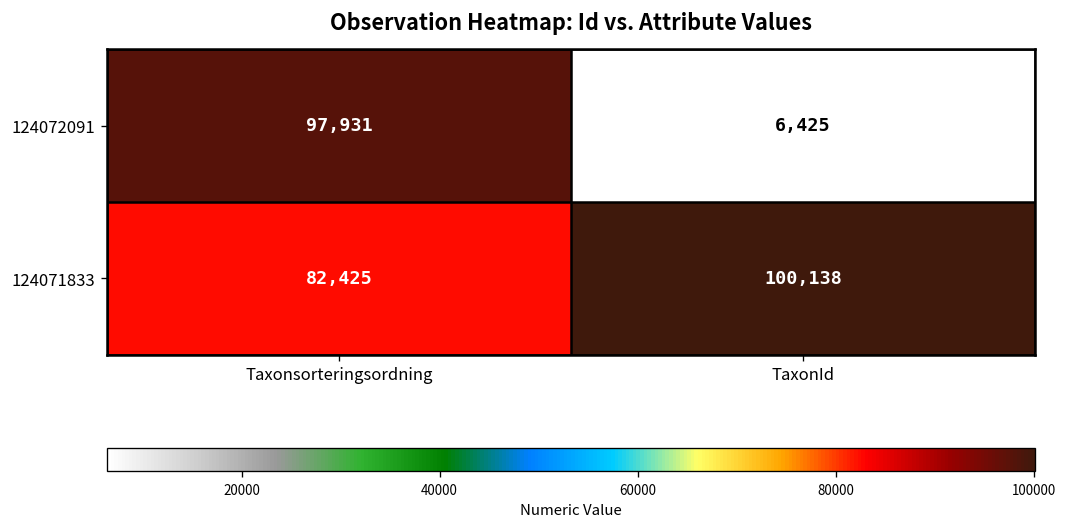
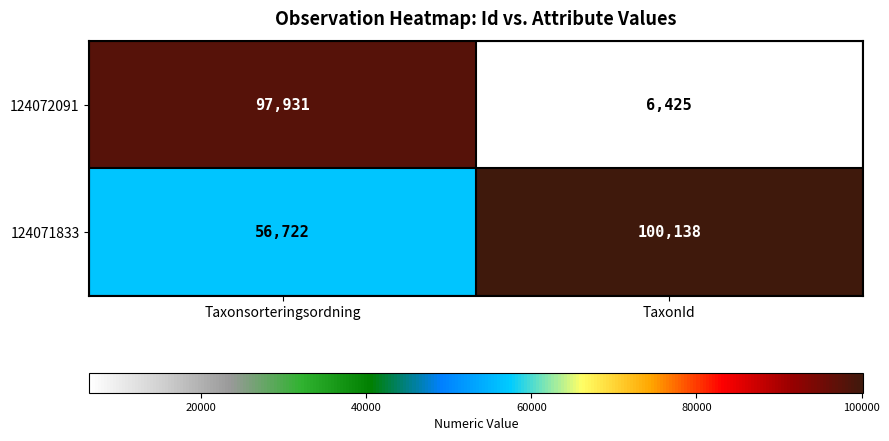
  {
    "124072091": {
      "Taxonsorteringsordning": "97,931",
      "TaxonId": "6,425"
    },
    "124071833": {
-     "Taxonsorteringsordning": "82,425",
+     "Taxonsorteringsordning": "56,722",
      "TaxonId": "100,138"
    }
  }
